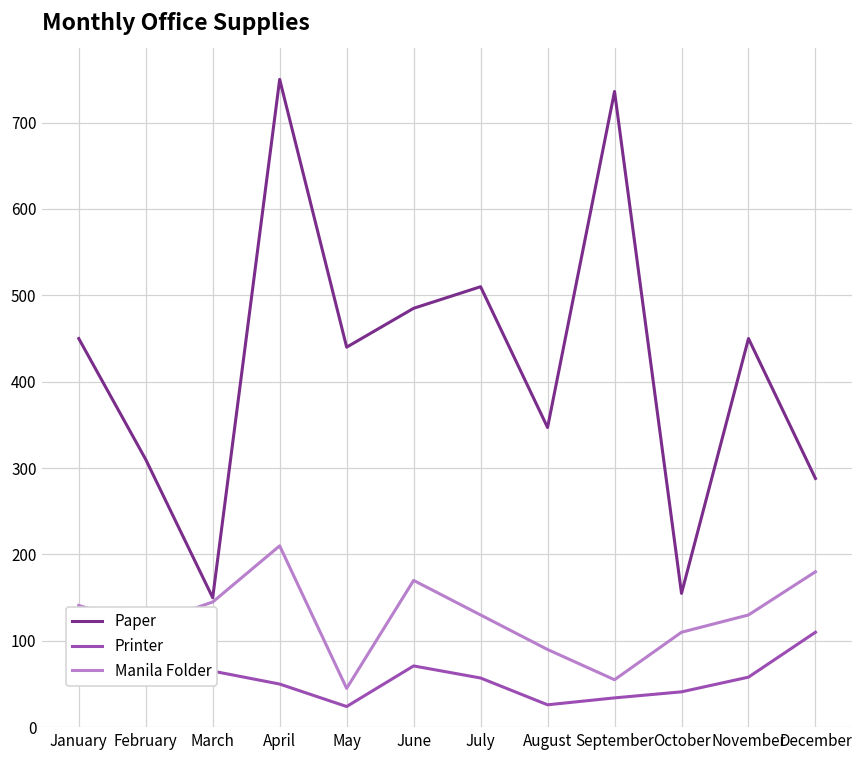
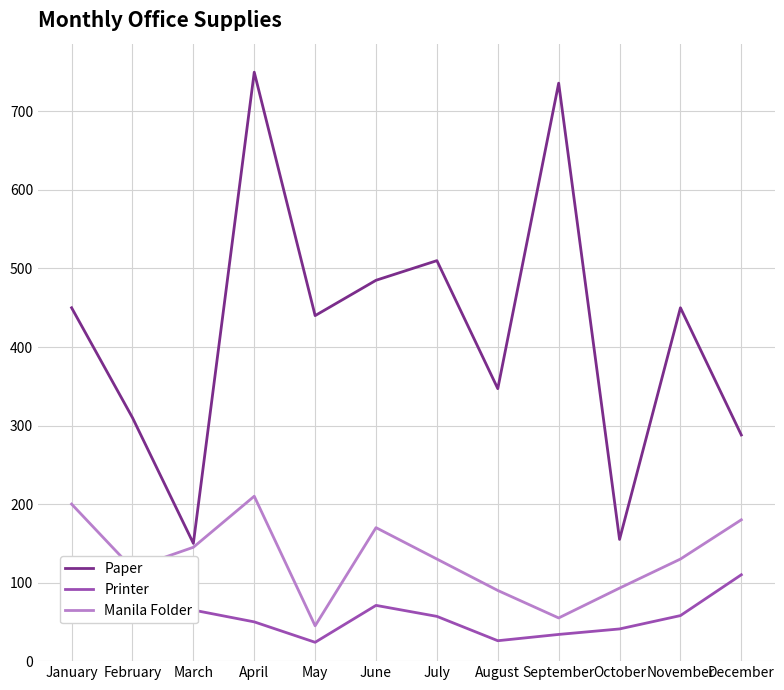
  {
    "Paper": {
      "January": 450,
      "February": 310,
      "March": 150,
      "April": 750,
      "May": 440,
      "June": 490,
      "July": 510,
      "August": 350,
      "September": 740,
      "October": 160,
      "November": 450,
      "December": 290
    },
    "Printer": {
      "April": 50,
      "May": 20,
      "June": 70,
      "July": 60,
      "August": 30,
      "September": 30,
      "October": 40,
      "November": 60,
      "December": 110
    },
    "Manila Folder": {
-     "January": 140,
+     "January": 200,
      "March": 150,
      "April": 210,
      "May": 50,
      "June": 170,
      "July": 130,
      "August": 90,
      "September": 60,
-     "October": 110,
+     "October": 90,
      "November": 130,
      "December": 180
    }
  }
